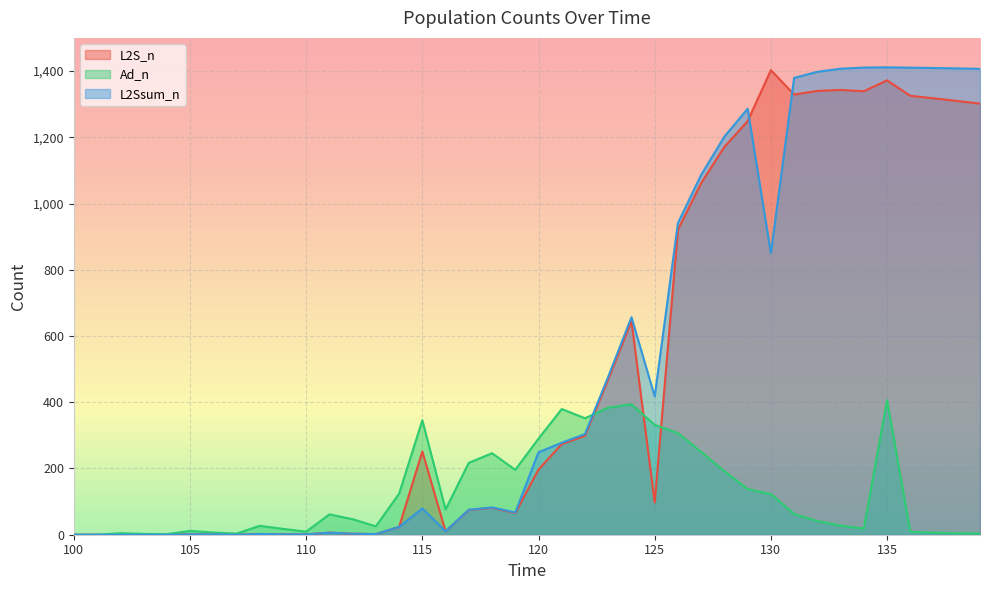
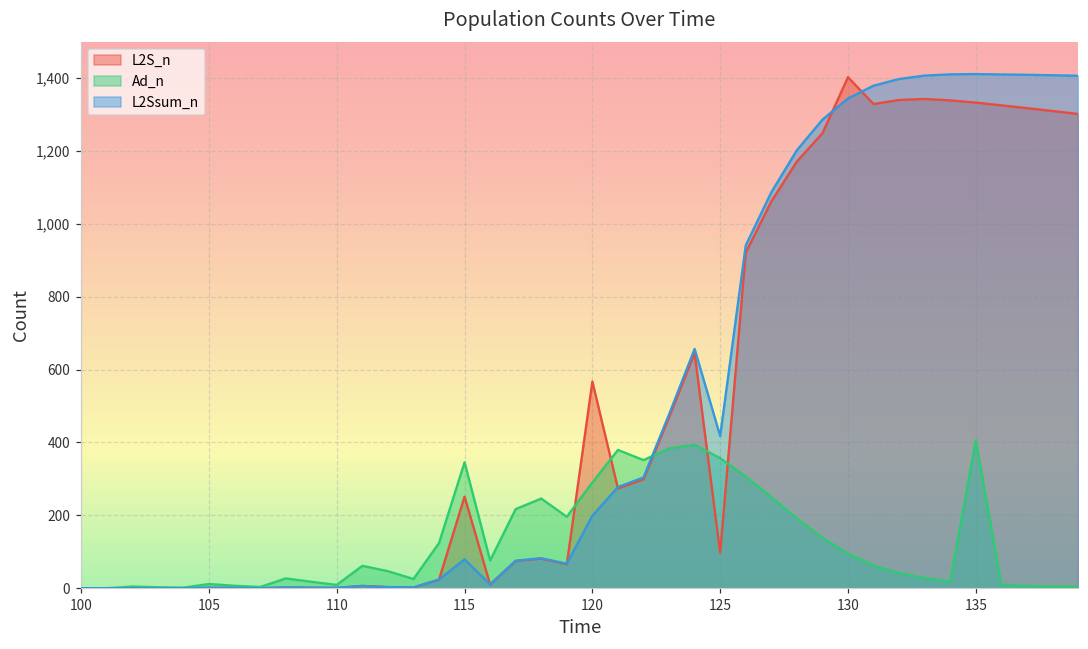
  {
    "L2S_n": {
      "115": "250",
-     "120": "200",
+     "120": "570",
      "125": "100",
      "130": "1,400",
-     "135": "1,370"
+     "135": "1,330"
    },
    "Ad_n": {
      "105": "10",
      "110": "10",
      "115": "350",
      "120": "290",
-     "125": "330",
-     "130": "120",
+     "125": "360",
+     "130": "90",
      "135": "410"
    },
    "L2Ssum_n": {
      "115": "80",
-     "120": "250",
+     "120": "200",
      "125": "420",
-     "130": "850",
+     "130": "1,340",
      "135": "1,410"
    }
  }
